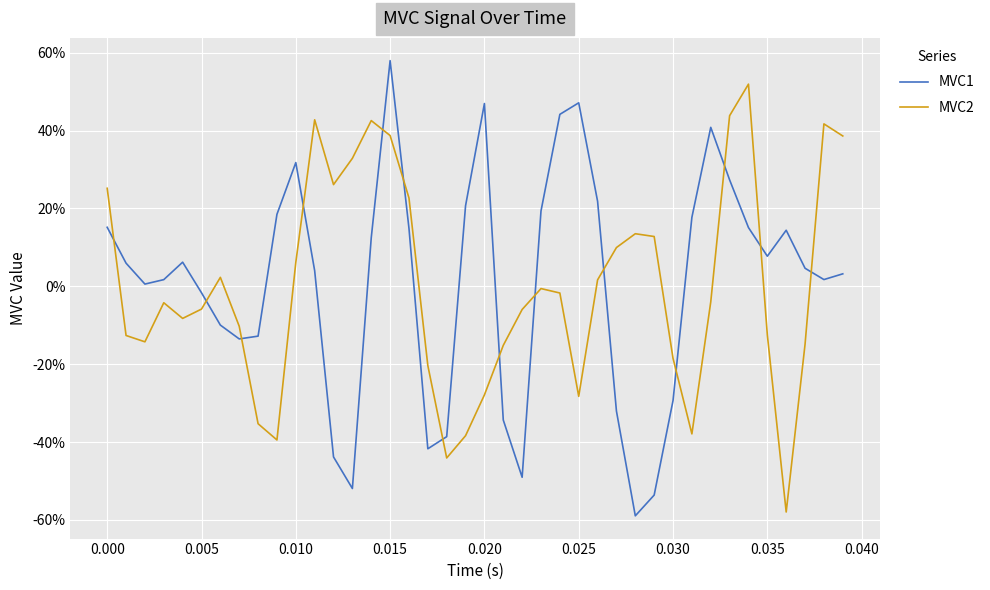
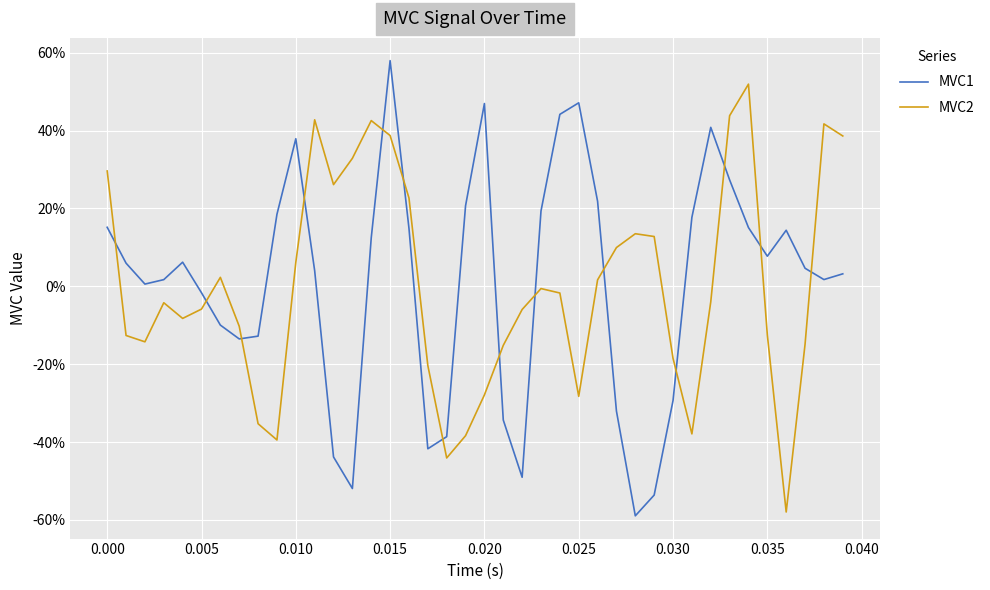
  {
    "MVC1": {
      "0.000": "15%",
      "0.005": "-2%",
-     "0.010": "32%",
+     "0.010": "38%",
      "0.015": "58%",
      "0.020": "47%",
      "0.025": "47%",
      "0.030": "-29%",
      "0.035": "8%"
    },
    "MVC2": {
-     "0.000": "25%",
+     "0.000": "30%",
      "0.005": "-6%",
      "0.010": "6%",
      "0.015": "39%",
      "0.020": "-28%",
      "0.025": "-28%",
      "0.030": "-18%",
      "0.035": "-12%"
    }
  }
